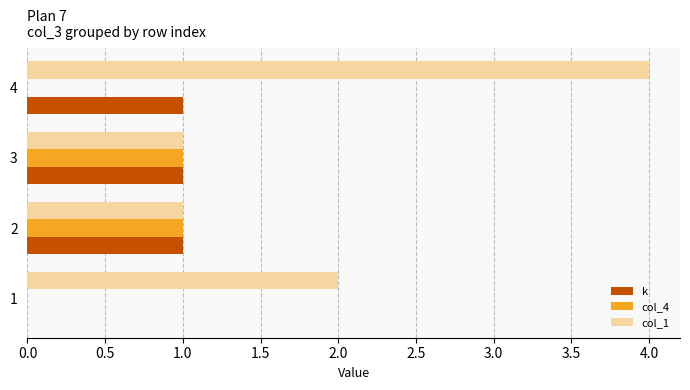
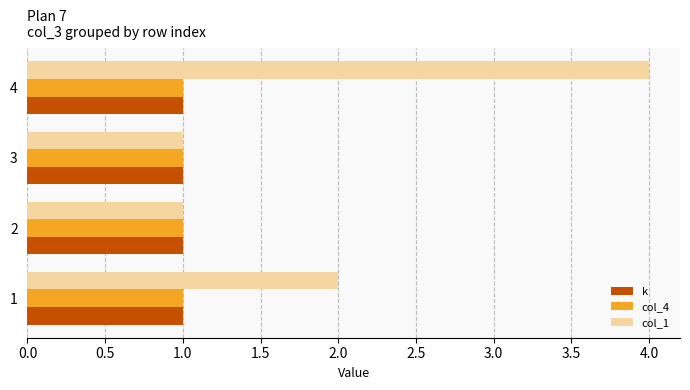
  {
    "k": {
      "4": 1,
      "3": 1,
      "2": 1,
-     "1": 0
+     "1": 1
    },
    "col_4": {
-     "4": 0,
+     "4": 1,
      "3": 1,
      "2": 1,
-     "1": 0
+     "1": 1
    },
    "col_1": {
      "4": 4,
      "3": 1,
      "2": 1,
      "1": 2
    }
  }
